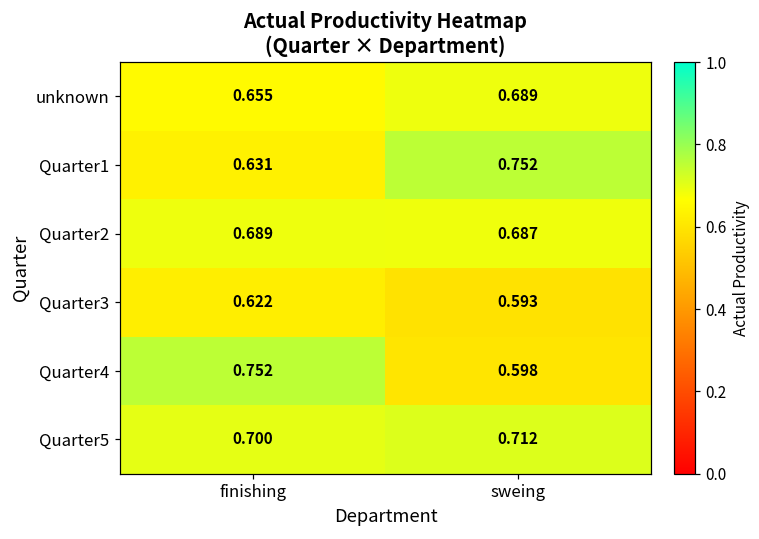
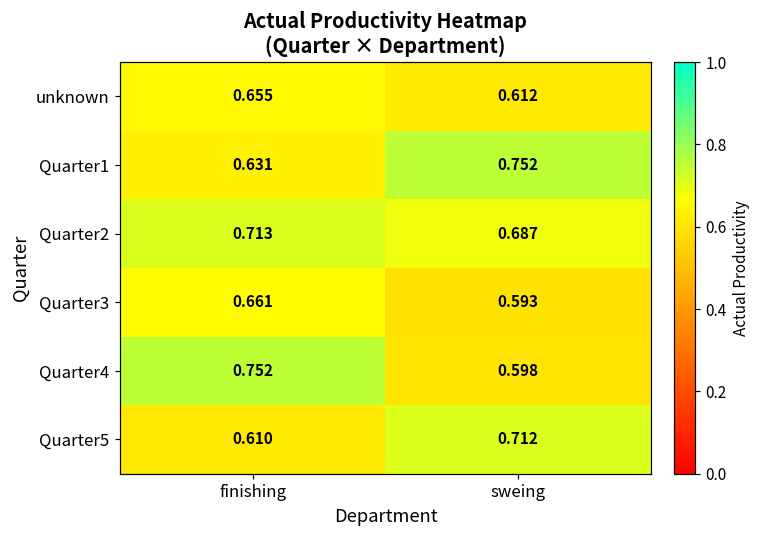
  {
    "unknown": {
      "finishing": 0.655,
-     "sweing": 0.689
+     "sweing": 0.612
    },
    "Quarter1": {
      "finishing": 0.631,
      "sweing": 0.752
    },
    "Quarter2": {
-     "finishing": 0.689,
+     "finishing": 0.713,
      "sweing": 0.687
    },
    "Quarter3": {
-     "finishing": 0.622,
+     "finishing": 0.661,
      "sweing": 0.593
    },
    "Quarter4": {
      "finishing": 0.752,
      "sweing": 0.598
    },
    "Quarter5": {
-     "finishing": 0.700,
+     "finishing": 0.610,
      "sweing": 0.712
    }
  }
